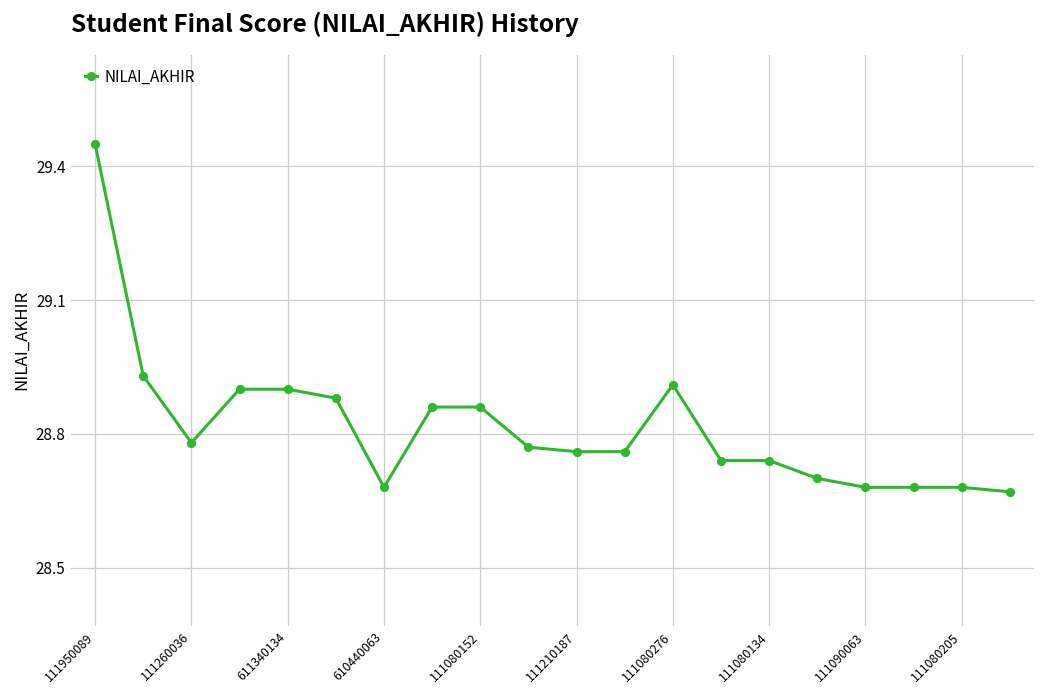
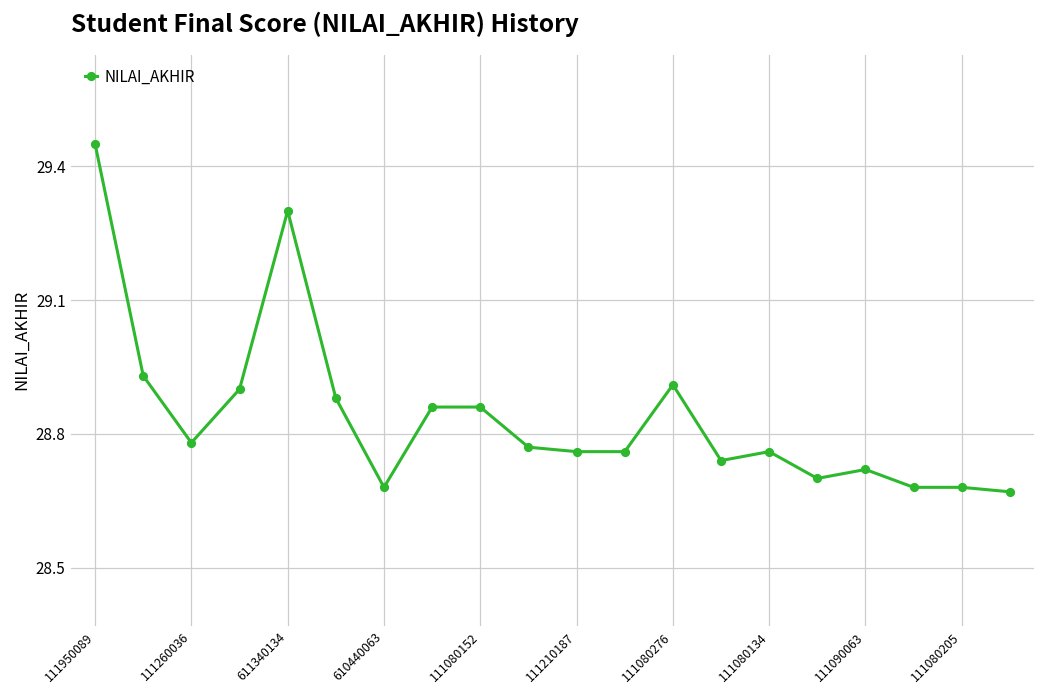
  {
    "111950089": 29.45,
    "111260036": 28.78,
-   "611340134": 28.9,
+   "611340134": 29.3,
    "610440063": 28.68,
    "111080152": 28.86,
    "111210187": 28.76,
    "111080276": 28.91,
-   "111080134": 28.74,
-   "111090063": 28.68,
+   "111080134": 28.76,
+   "111090063": 28.72,
    "111080205": 28.68
  }
